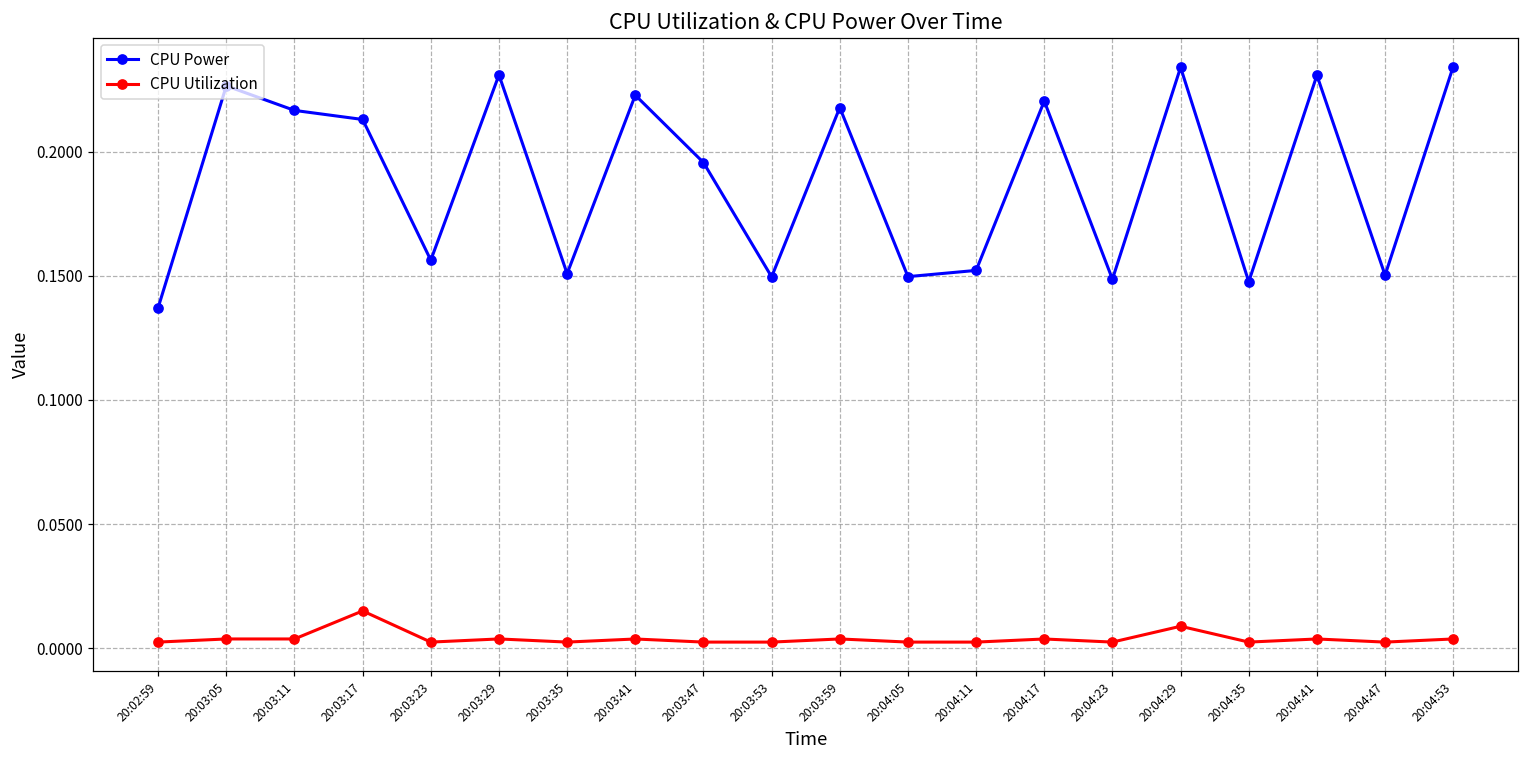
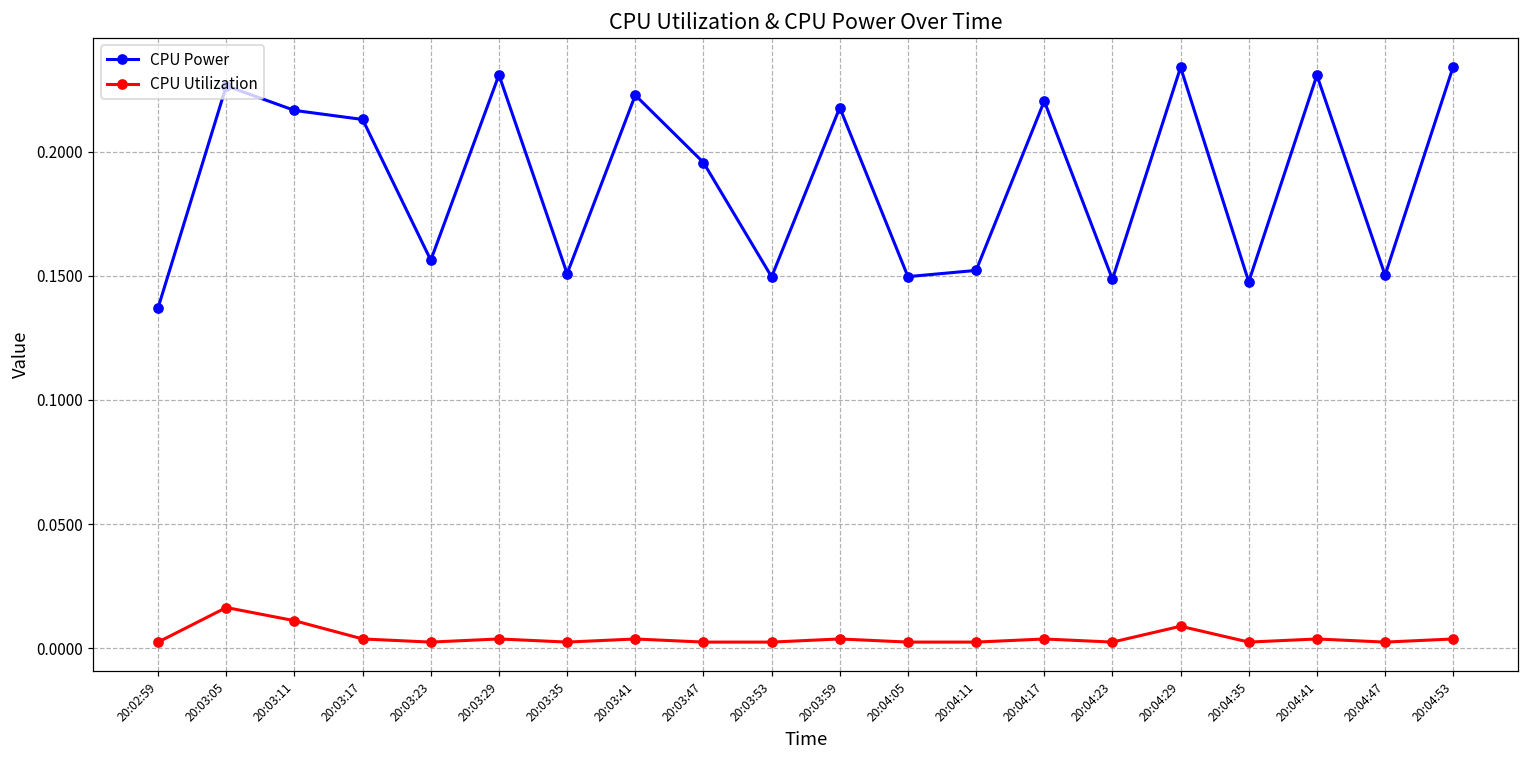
  {
    "CPU Power": {
      "20:02:59": 0.137,
      "20:03:11": 0.217,
      "20:03:17": 0.213,
      "20:03:23": 0.156,
      "20:03:29": 0.231,
      "20:03:35": 0.151,
      "20:03:41": 0.223,
      "20:03:47": 0.196,
      "20:03:53": 0.150,
      "20:03:59": 0.218,
      "20:04:05": 0.150,
      "20:04:11": 0.152,
      "20:04:17": 0.220,
      "20:04:23": 0.149,
      "20:04:29": 0.234,
      "20:04:35": 0.148,
      "20:04:41": 0.231,
      "20:04:47": 0.150,
      "20:04:53": 0.234
    },
    "CPU Utilization": {
      "20:02:59": 0.003,
-     "20:03:05": 0.004,
-     "20:03:11": 0.004,
-     "20:03:17": 0.015,
+     "20:03:05": 0.016,
+     "20:03:11": 0.011,
+     "20:03:17": 0.004,
      "20:03:23": 0.003,
      "20:03:29": 0.004,
      "20:03:35": 0.003,
      "20:03:41": 0.004,
      "20:03:47": 0.003,
      "20:03:53": 0.003,
      "20:03:59": 0.004,
      "20:04:05": 0.003,
      "20:04:11": 0.003,
      "20:04:17": 0.004,
      "20:04:23": 0.003,
      "20:04:29": 0.009,
      "20:04:35": 0.003,
      "20:04:41": 0.004,
      "20:04:47": 0.003,
      "20:04:53": 0.004
    }
  }
